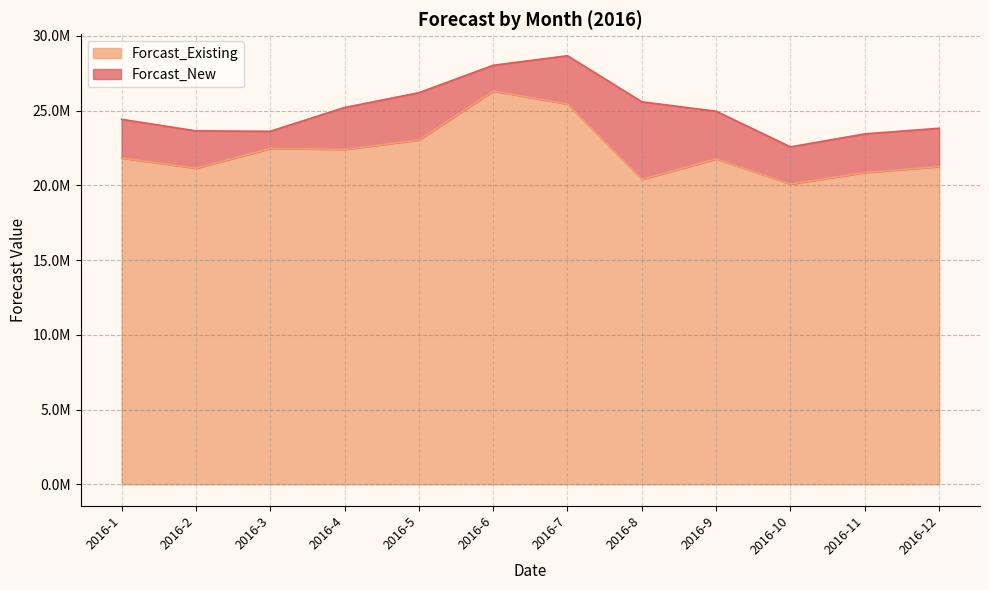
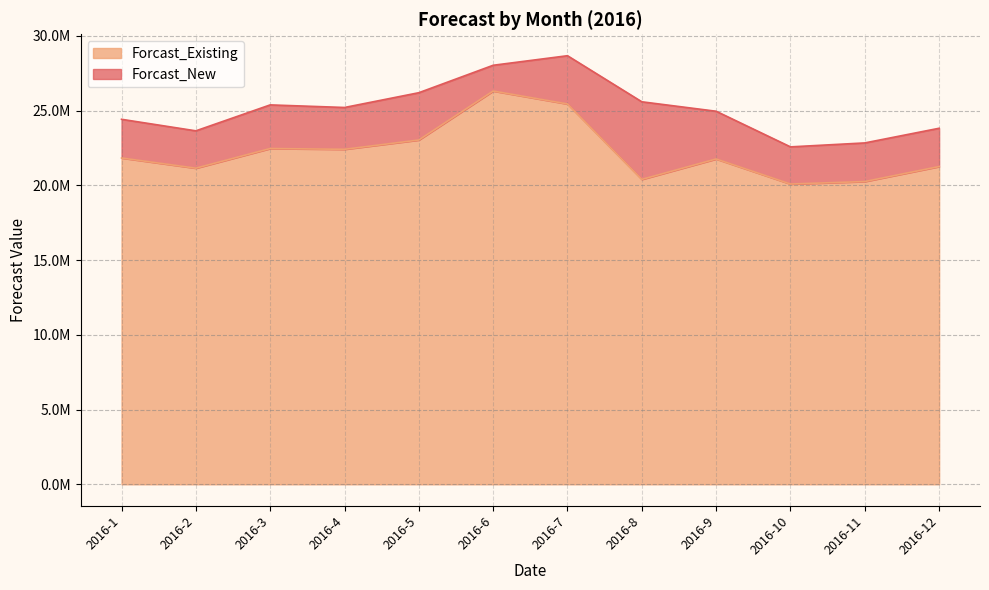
  {
    "Forcast_Existing": {
      "2016-1": 21800000,
      "2016-2": 21100000,
      "2016-3": 22500000,
      "2016-4": 22400000,
      "2016-5": 23000000,
      "2016-6": 26300000,
      "2016-7": 25400000,
      "2016-8": 20400000,
      "2016-9": 21800000,
      "2016-10": 20100000,
-     "2016-11": 20900000,
+     "2016-11": 20300000,
      "2016-12": 21300000
    },
    "Forcast_New": {
      "2016-1": 2600000,
      "2016-2": 2500000,
-     "2016-3": 1200000,
+     "2016-3": 2900000,
      "2016-4": 2800000,
      "2016-5": 3200000,
      "2016-6": 1700000,
      "2016-7": 3200000,
      "2016-8": 5200000,
      "2016-9": 3200000,
      "2016-10": 2500000,
      "2016-11": 2600000,
      "2016-12": 2600000
    }
  }
